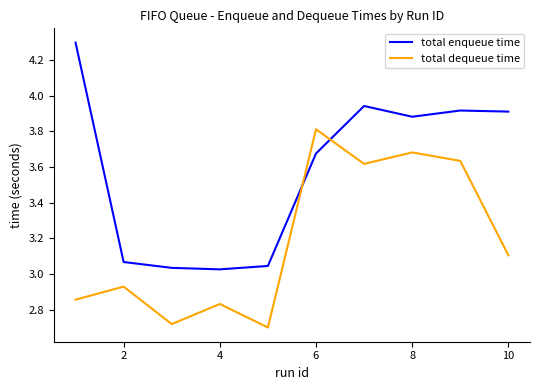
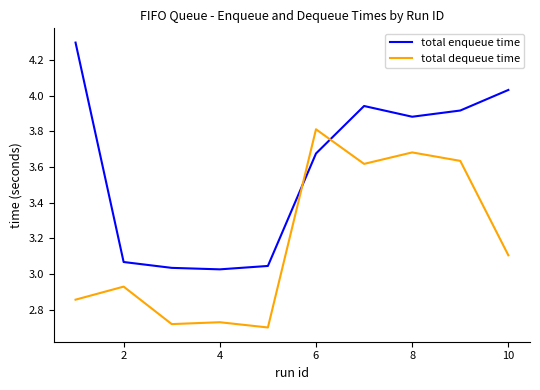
  {
    "total enqueue time": {
      "2": 3.07,
      "4": 3.03,
      "6": 3.68,
      "8": 3.88,
-     "10": 3.91
+     "10": 4.03
    },
    "total dequeue time": {
      "2": 2.93,
-     "4": 2.83,
+     "4": 2.73,
      "6": 3.81,
      "8": 3.68,
      "10": 3.10
    }
  }
